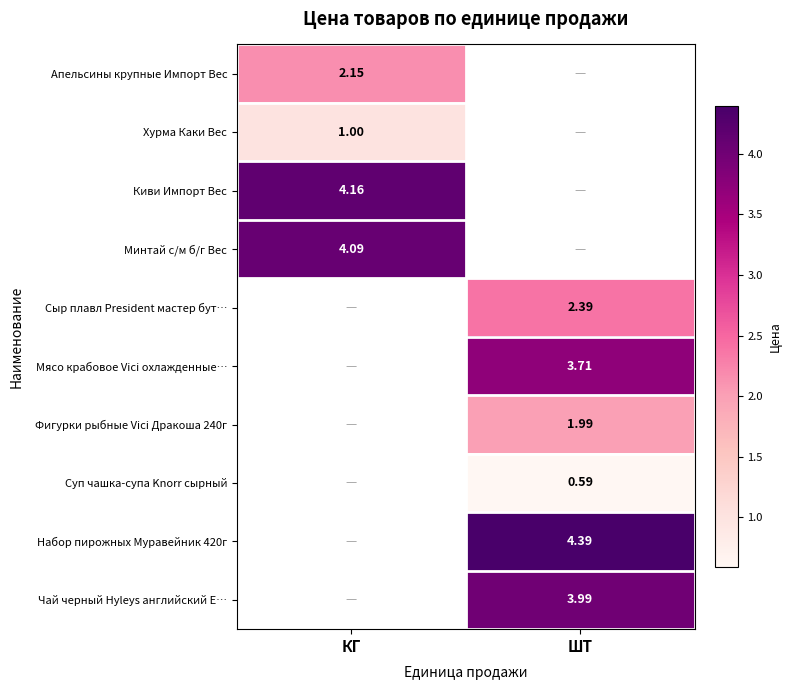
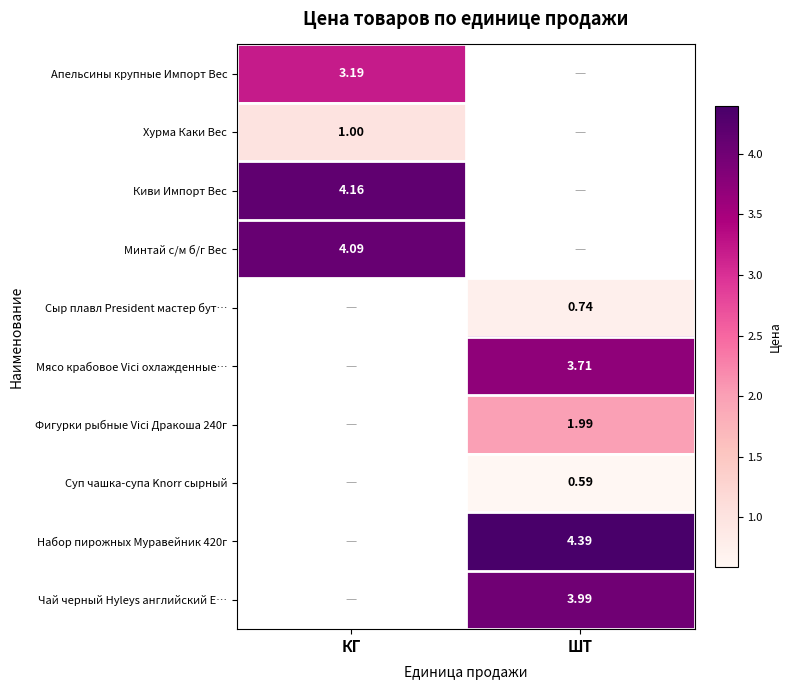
  {
    "Апельсины крупные Импорт Вес": {
-     "КГ": 2.15
+     "КГ": 3.19
    },
    "Хурма Каки Вес": {
      "КГ": 1.00
    },
    "Киви Импорт Вес": {
      "КГ": 4.16
    },
    "Минтай с/м б/г Вес": {
      "КГ": 4.09
    },
    "Сыр плавл President мастер бут…": {
-     "ШТ": 2.39
+     "ШТ": 0.74
    },
    "Мясо крабовое Vici охлажденные…": {
      "ШТ": 3.71
    },
    "Фигурки рыбные Vici Дракоша 240г": {
      "ШТ": 1.99
    },
    "Суп чашка-супа Knorr сырный": {
      "ШТ": 0.59
    },
    "Набор пирожных Муравейник 420г": {
      "ШТ": 4.39
    },
    "Чай черный Hyleys английский E…": {
      "ШТ": 3.99
    }
  }
